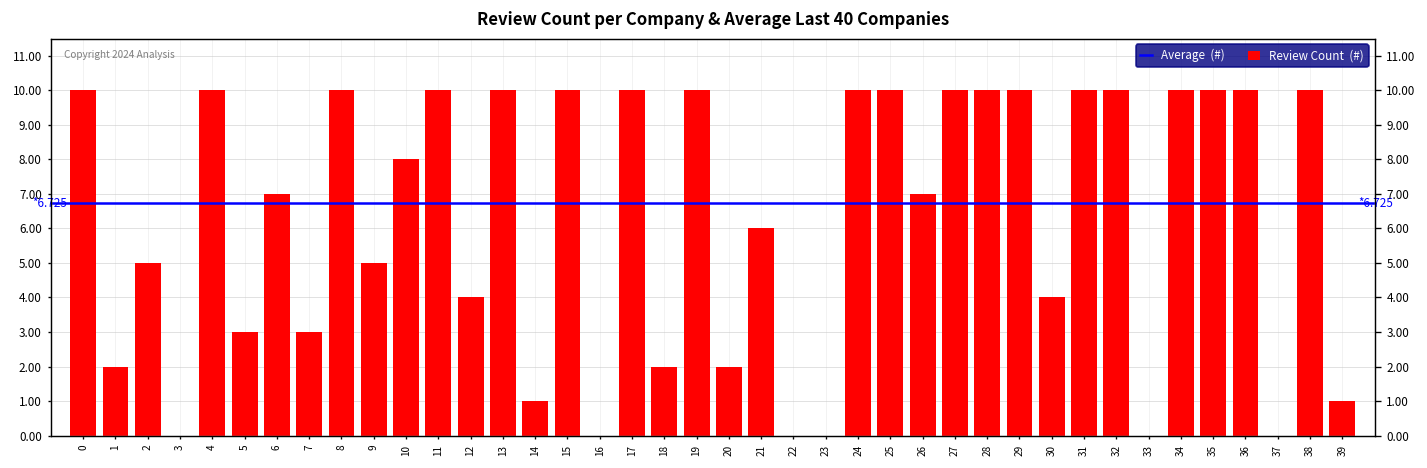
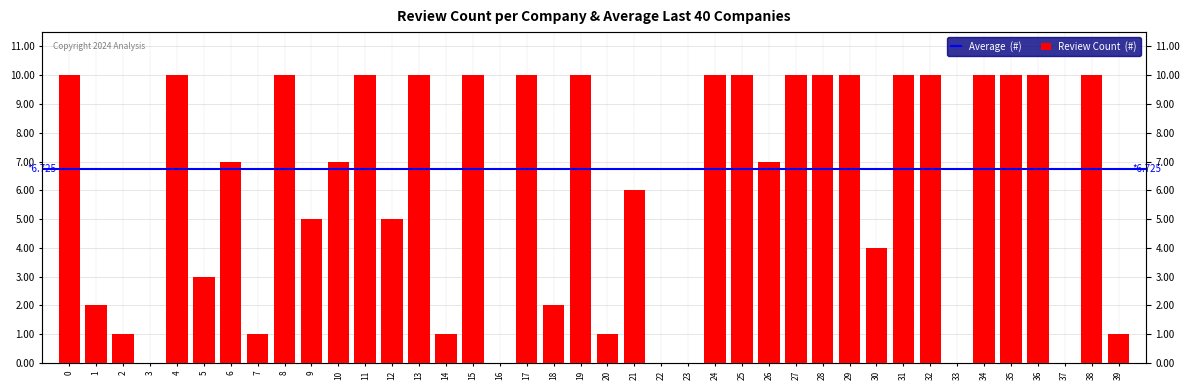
  {
    "1": 2,
-   "2": 5,
+   "2": 1,
    "3": 0,
    "4": 10,
    "5": 3,
    "6": 7,
-   "7": 3,
+   "7": 1,
    "8": 10,
    "9": 5,
-   "10": 8,
+   "10": 7,
    "11": 10,
-   "12": 4,
+   "12": 5,
    "13": 10,
    "14": 1,
    "15": 10,
    "16": 0,
    "17": 10,
    "18": 2,
    "19": 10,
-   "20": 2,
+   "20": 1,
    "21": 6,
    "22": 0,
    "23": 0,
    "24": 10,
    "25": 10,
    "26": 7,
    "27": 10,
    "28": 10,
    "29": 10,
    "30": 4,
    "31": 10,
    "32": 10,
    "33": 0,
    "34": 10,
    "35": 10,
    "36": 10,
    "37": 0,
    "38": 10,
    "39": 1
  }
